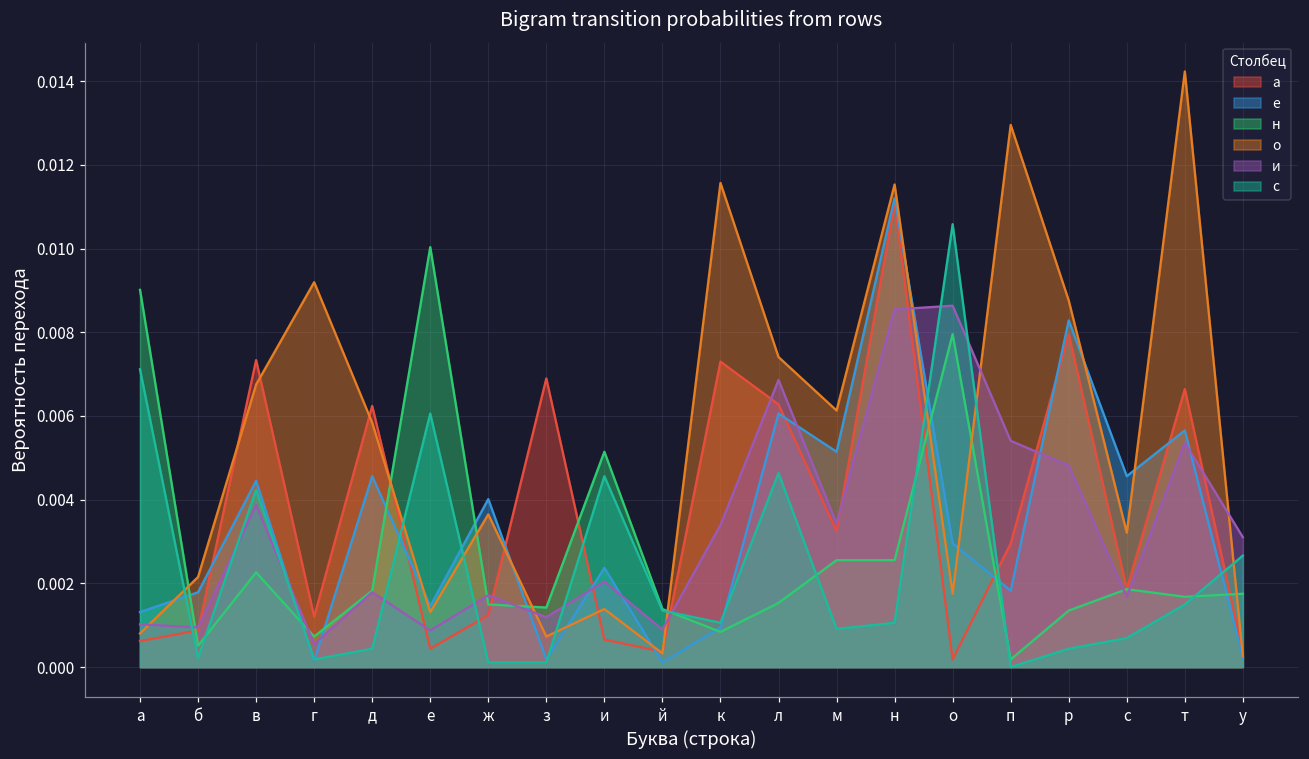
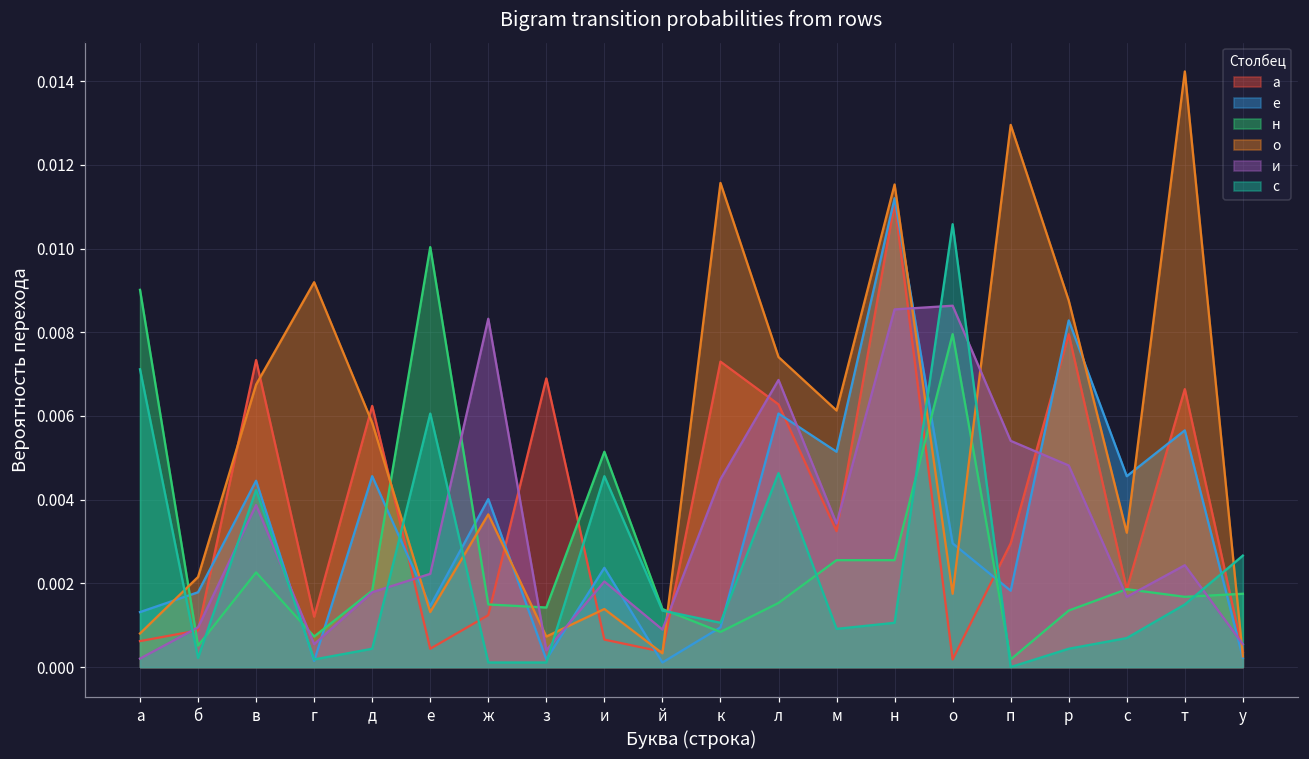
  {
    "и": {
-     "а": 0.0010,
+     "а": 0.0002,
      "б": 0.0009,
      "в": 0.0039,
      "г": 0.0005,
-     "е": 0.0009,
-     "ж": 0.0017,
-     "з": 0.0012,
+     "е": 0.0022,
+     "ж": 0.0083,
+     "з": 0.0004,
      "и": 0.0020,
      "й": 0.0009,
-     "к": 0.0034,
+     "к": 0.0045,
      "л": 0.0069,
      "м": 0.0034,
      "н": 0.0085,
      "о": 0.0086,
      "п": 0.0054,
      "р": 0.0048,
      "с": 0.0017,
-     "т": 0.0054,
-     "у": 0.0031
+     "т": 0.0024,
+     "у": 0.0005
    }
  }
